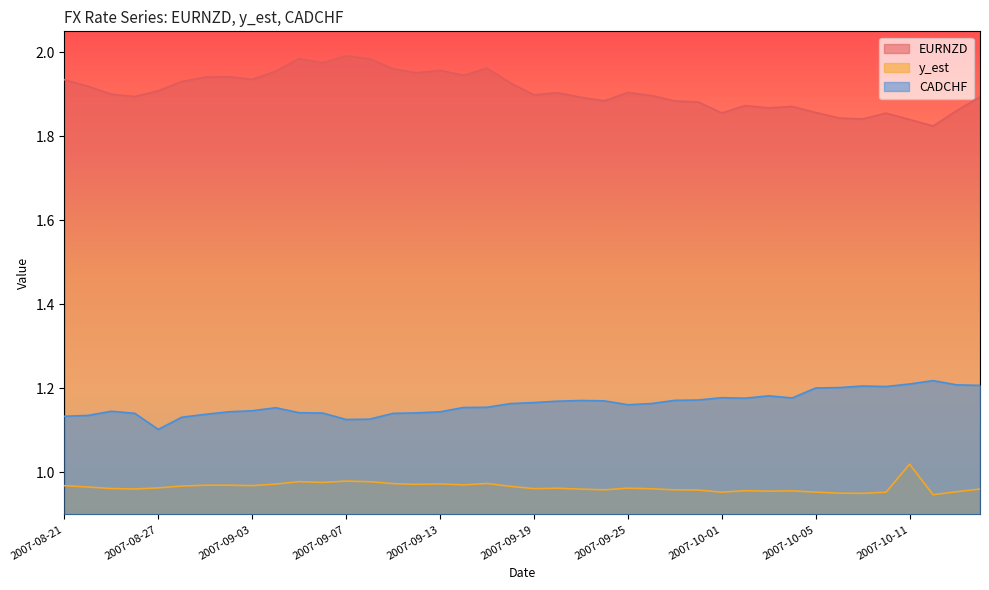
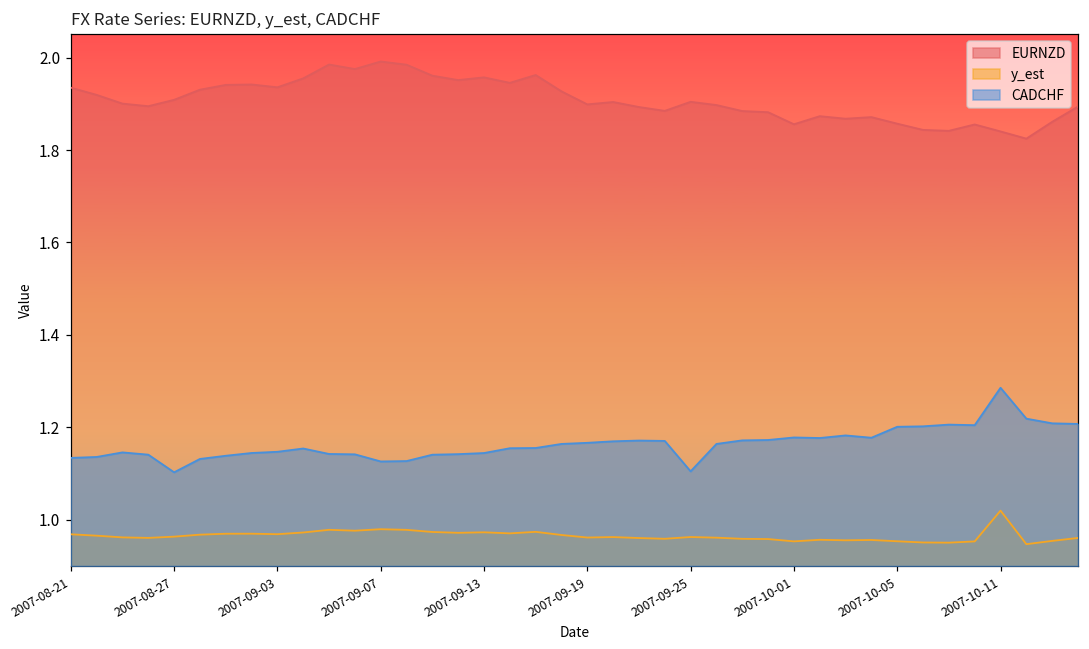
  {
    "EURNZD": {
      "2007-08-21": 1.93,
      "2007-08-27": 1.91,
      "2007-09-03": 1.94,
      "2007-09-07": 1.99,
      "2007-09-13": 1.96,
      "2007-09-19": 1.90,
      "2007-09-25": 1.90,
      "2007-10-01": 1.86,
      "2007-10-05": 1.86,
      "2007-10-11": 1.84
    },
    "y_est": {
      "2007-08-21": 0.97,
      "2007-08-27": 0.96,
      "2007-09-03": 0.97,
      "2007-09-07": 0.98,
      "2007-09-13": 0.97,
      "2007-09-19": 0.96,
      "2007-09-25": 0.96,
      "2007-10-01": 0.95,
      "2007-10-05": 0.95,
      "2007-10-11": 1.02
    },
    "CADCHF": {
      "2007-08-21": 1.13,
      "2007-08-27": 1.10,
      "2007-09-03": 1.15,
      "2007-09-07": 1.13,
      "2007-09-13": 1.14,
      "2007-09-19": 1.17,
-     "2007-09-25": 1.16,
+     "2007-09-25": 1.10,
      "2007-10-01": 1.18,
      "2007-10-05": 1.20,
-     "2007-10-11": 1.21
+     "2007-10-11": 1.29
    }
  }
